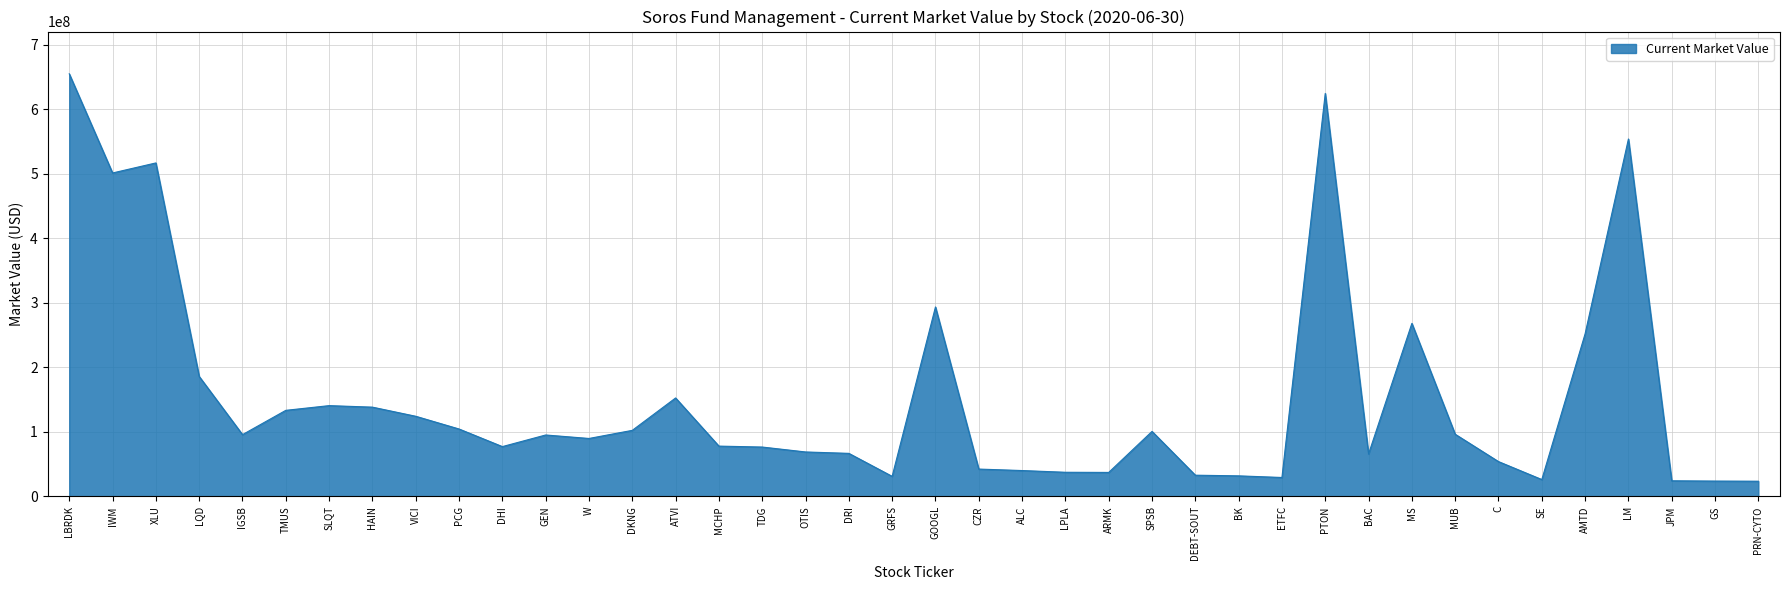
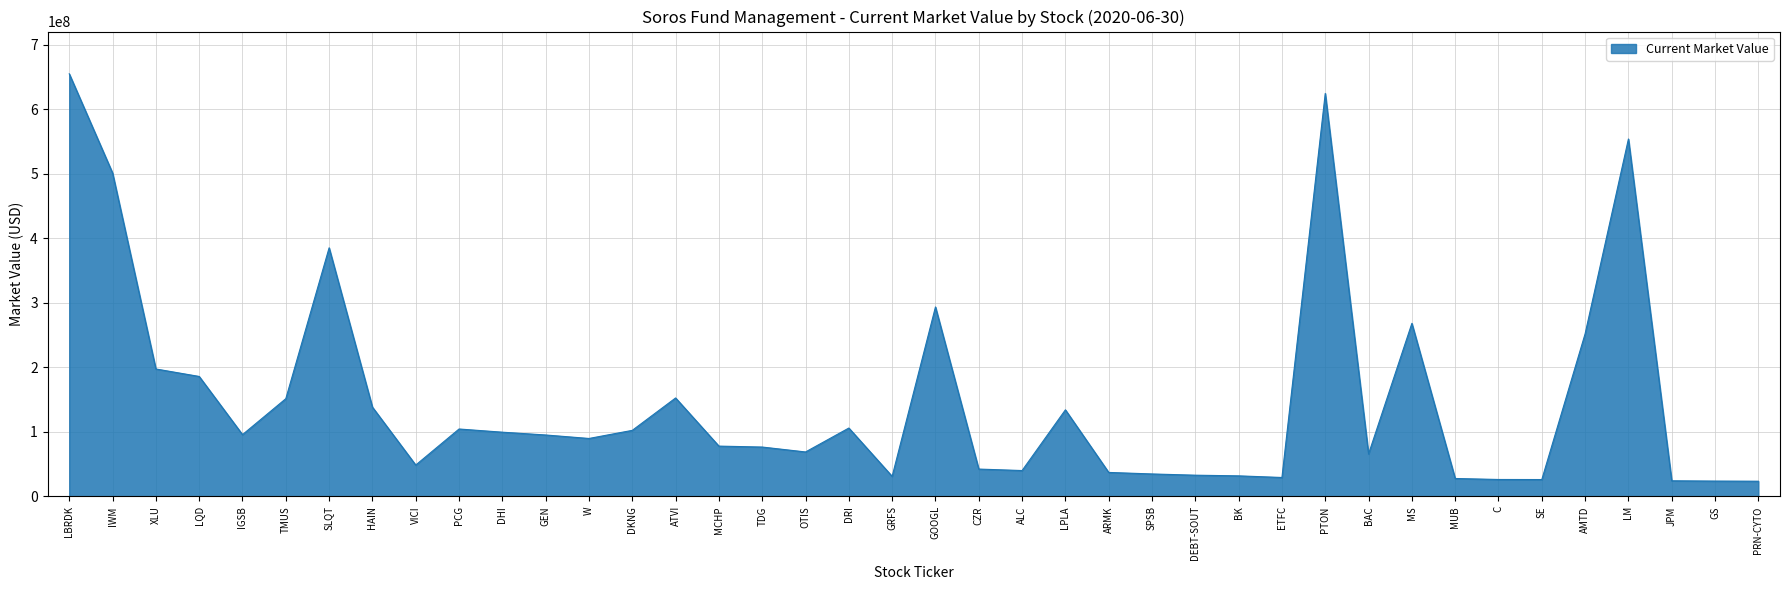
  {
    "LBRDK": 650000000,
    "IWM": 500000000,
-   "XLU": 520000000,
+   "XLU": 200000000,
    "LQD": 190000000,
    "IGSB": 100000000,
-   "TMUS": 130000000,
-   "SLQT": 140000000,
+   "TMUS": 150000000,
+   "SLQT": 390000000,
    "HAIN": 140000000,
-   "VICI": 120000000,
+   "VICI": 50000000,
    "PCG": 100000000,
-   "DHI": 80000000,
+   "DHI": 100000000,
    "GEN": 100000000,
    "W": 90000000,
    "DKNG": 100000000,
    "ATVI": 150000000,
    "MCHP": 80000000,
    "TDG": 80000000,
    "OTIS": 70000000,
-   "DRI": 70000000,
+   "DRI": 110000000,
    "GRFS": 30000000,
    "GOOGL": 290000000,
    "CZR": 40000000,
    "ALC": 40000000,
-   "LPLA": 40000000,
+   "LPLA": 130000000,
    "ARMK": 40000000,
-   "SPSB": 100000000,
+   "SPSB": 30000000,
    "DEBT-SOUT": 30000000,
    "BK": 30000000,
    "ETFC": 30000000,
    "PTON": 620000000,
    "BAC": 70000000,
    "MS": 270000000,
-   "MUB": 100000000,
-   "C": 50000000,
+   "MUB": 30000000,
+   "C": 30000000,
    "SE": 30000000,
    "AMTD": 250000000,
    "LM": 550000000,
    "JPM": 20000000,
    "GS": 20000000,
    "PRN-CYTO": 20000000
  }
